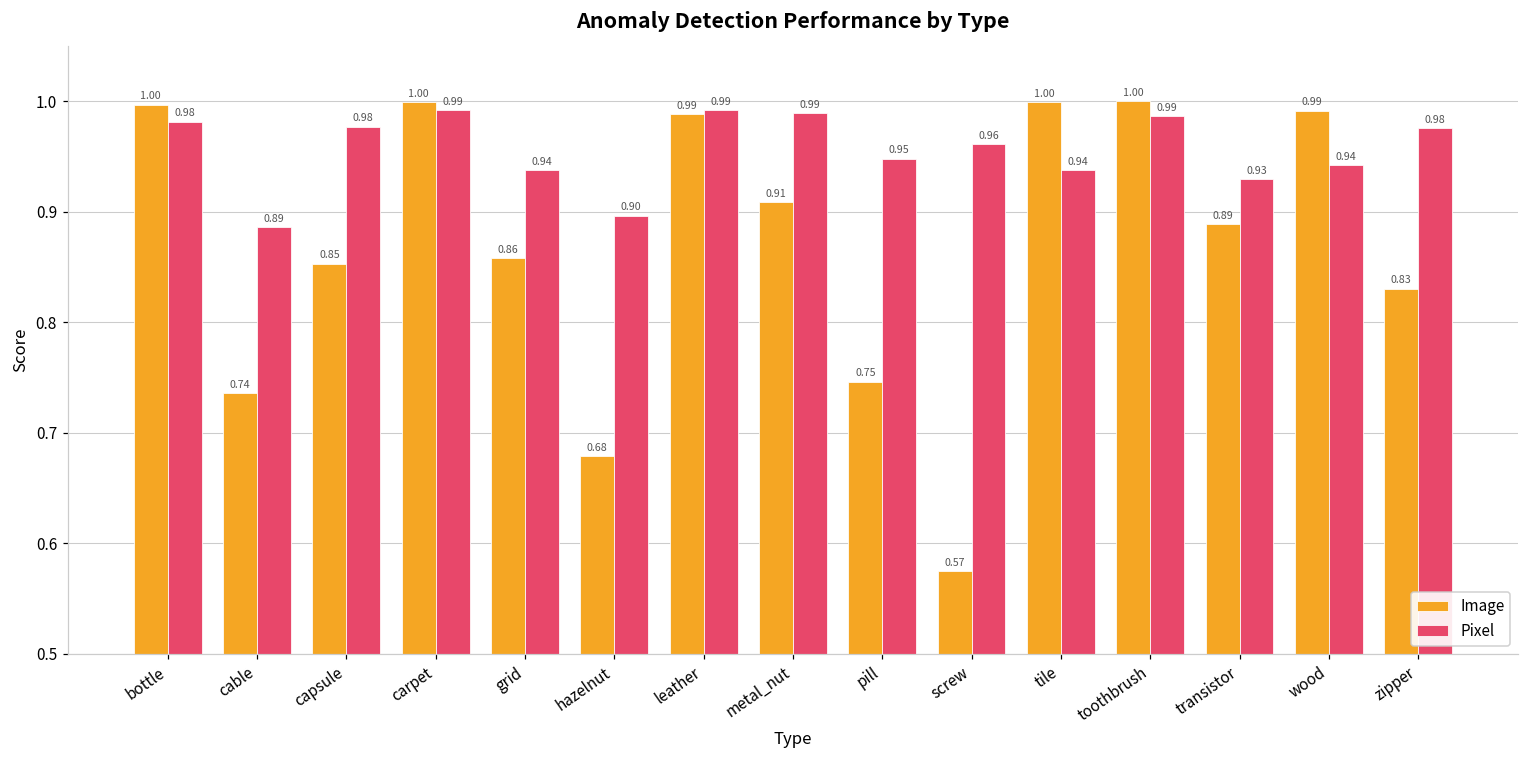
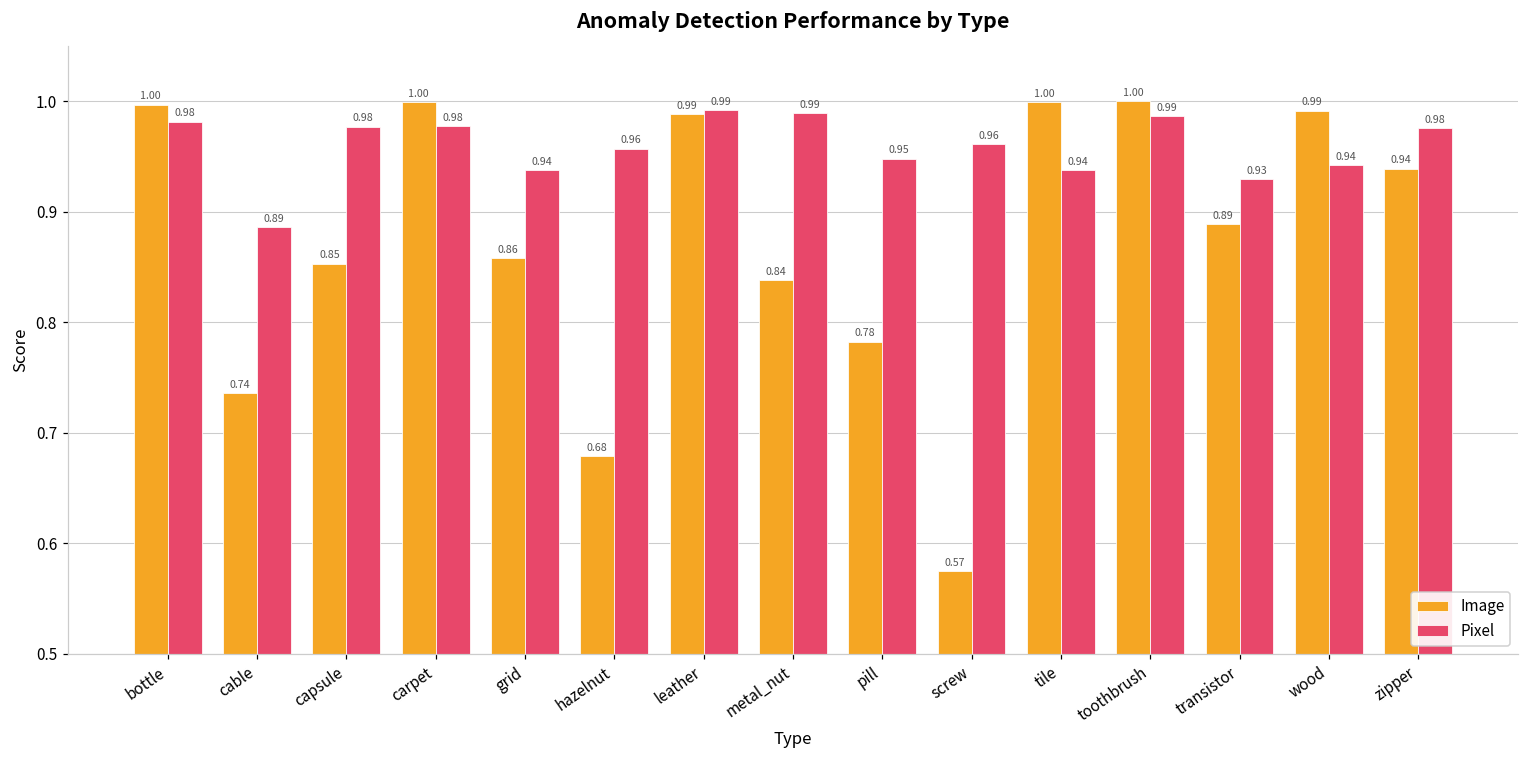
  {
    "Image": {
      "bottle": 1.00,
      "cable": 0.74,
      "capsule": 0.85,
      "carpet": 1.00,
      "grid": 0.86,
      "hazelnut": 0.68,
      "leather": 0.99,
-     "metal_nut": 0.91,
-     "pill": 0.75,
+     "metal_nut": 0.84,
+     "pill": 0.78,
      "screw": 0.57,
      "tile": 1.00,
      "toothbrush": 1.00,
      "transistor": 0.89,
      "wood": 0.99,
-     "zipper": 0.83
+     "zipper": 0.94
    },
    "Pixel": {
      "bottle": 0.98,
      "cable": 0.89,
      "capsule": 0.98,
-     "carpet": 0.99,
+     "carpet": 0.98,
      "grid": 0.94,
-     "hazelnut": 0.90,
+     "hazelnut": 0.96,
      "leather": 0.99,
      "metal_nut": 0.99,
      "pill": 0.95,
      "screw": 0.96,
      "tile": 0.94,
      "toothbrush": 0.99,
      "transistor": 0.93,
      "wood": 0.94,
      "zipper": 0.98
    }
  }
